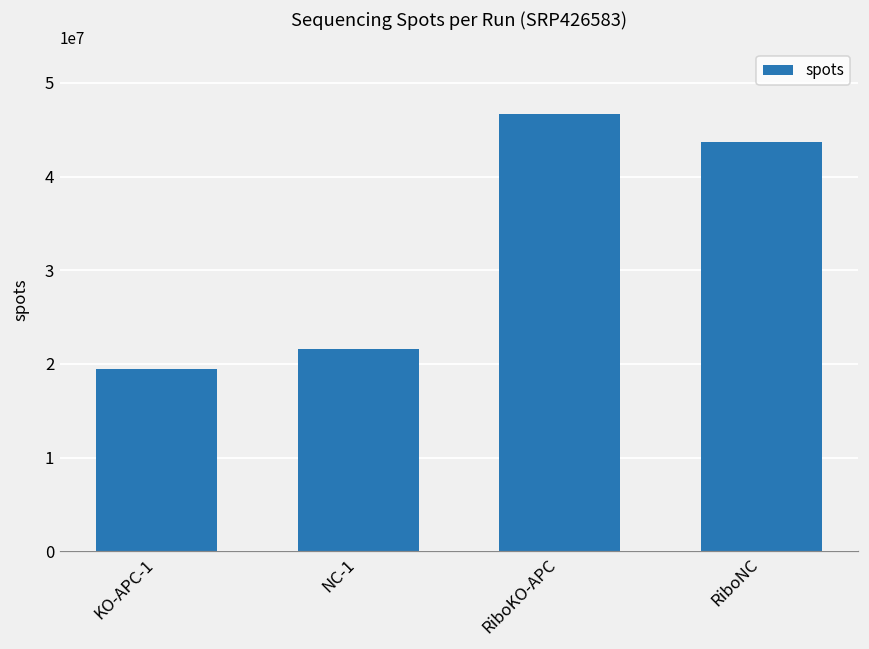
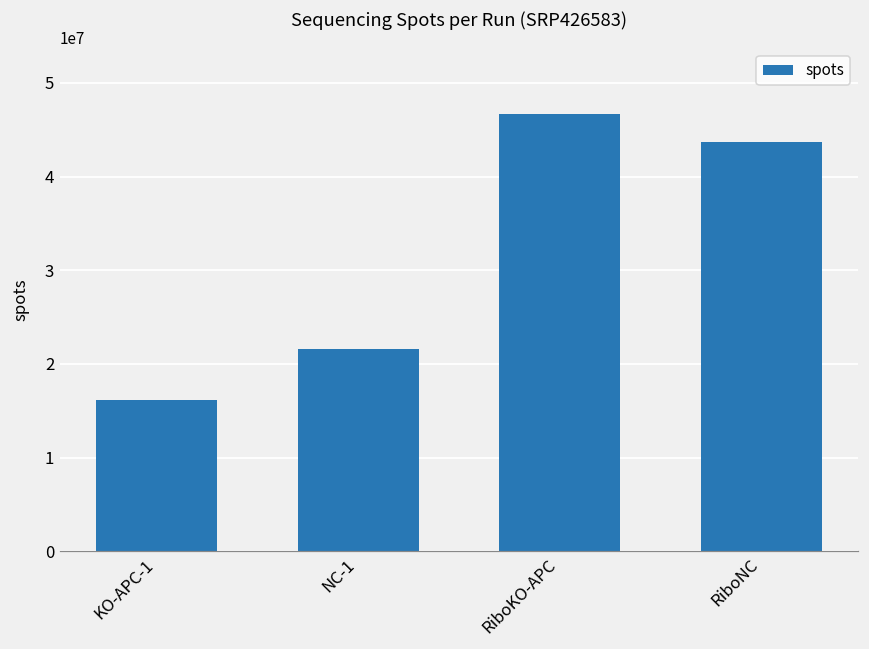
  {
-   "KO-APC-1": 19000000,
+   "KO-APC-1": 16000000,
    "NC-1": 22000000,
    "RiboKO-APC": 47000000,
    "RiboNC": 44000000
  }
